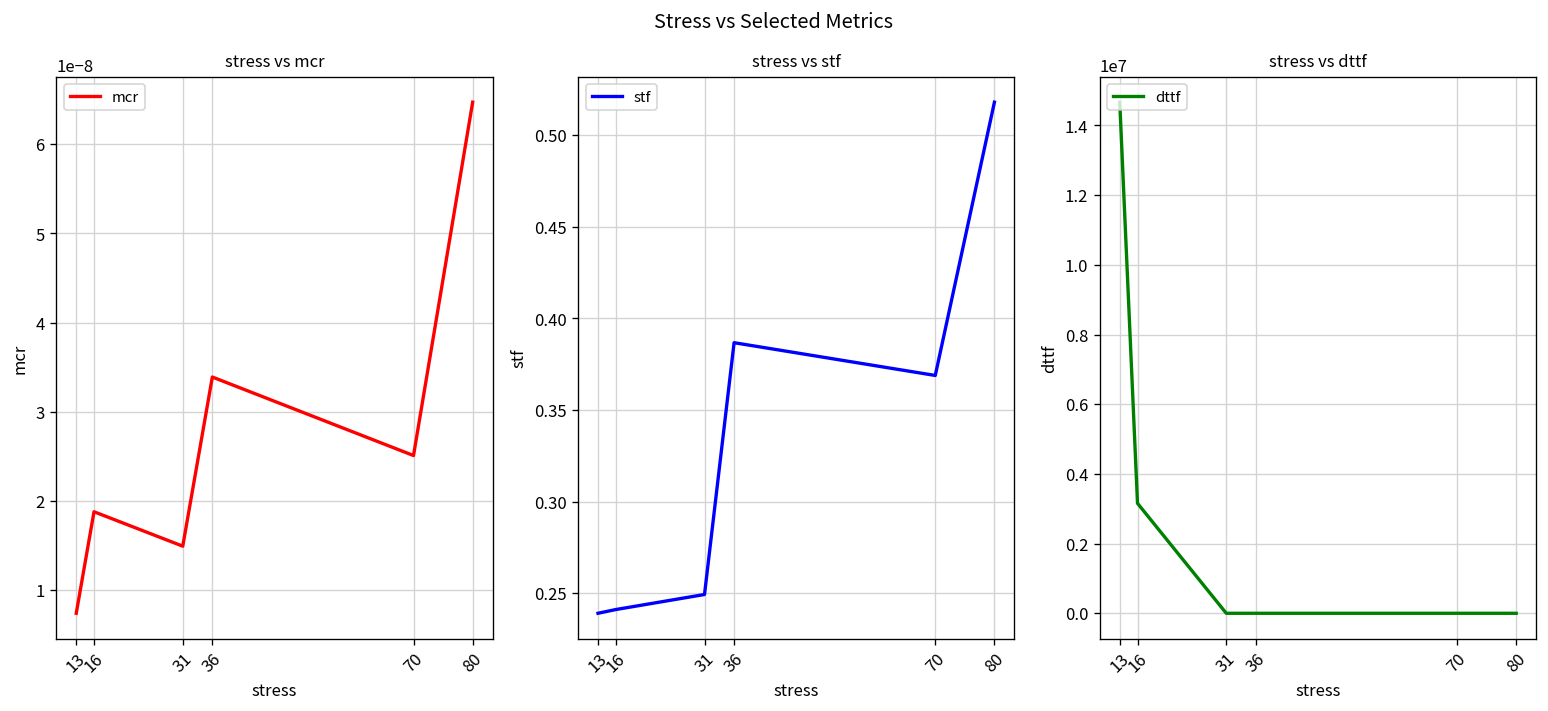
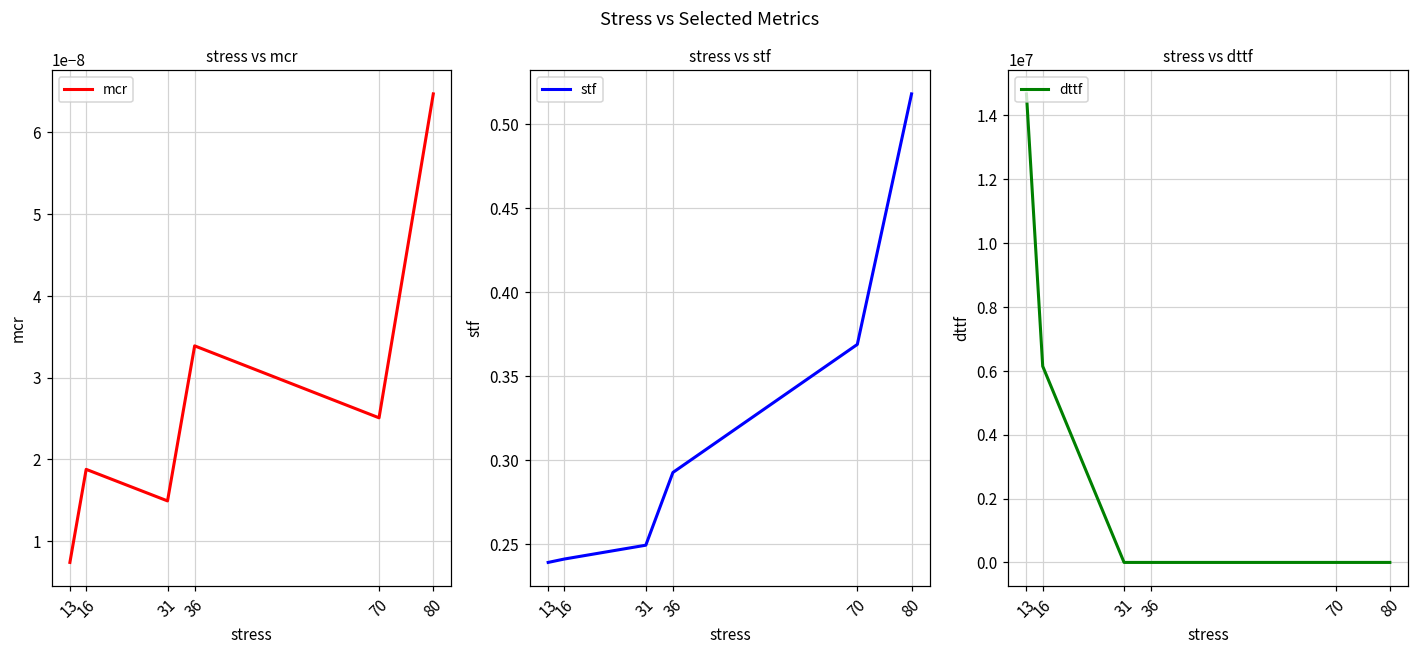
  {
    "stress vs mcr": {
      "13": 0.000000007,
      "16": 0.000000019,
      "31": 0.000000015,
      "36": 0.000000034,
      "70": 0.000000025,
      "80": 0.000000065
    },
    "stress vs stf": {
      "13": 0.239,
      "16": 0.241,
      "31": 0.249,
-     "36": 0.387,
+     "36": 0.293,
      "70": 0.369,
      "80": 0.518
    },
    "stress vs dttf": {
-     "16": 3200000,
+     "16": 6100000,
      "31": 0,
      "36": 0,
      "70": 0,
      "80": 0
    }
  }
